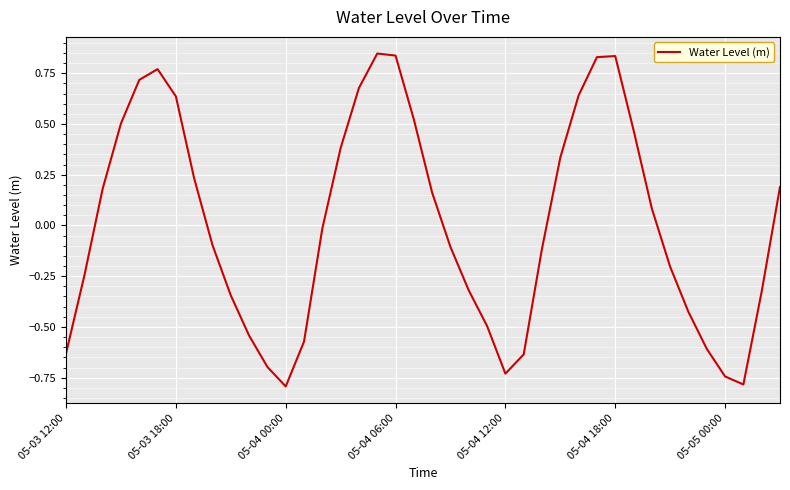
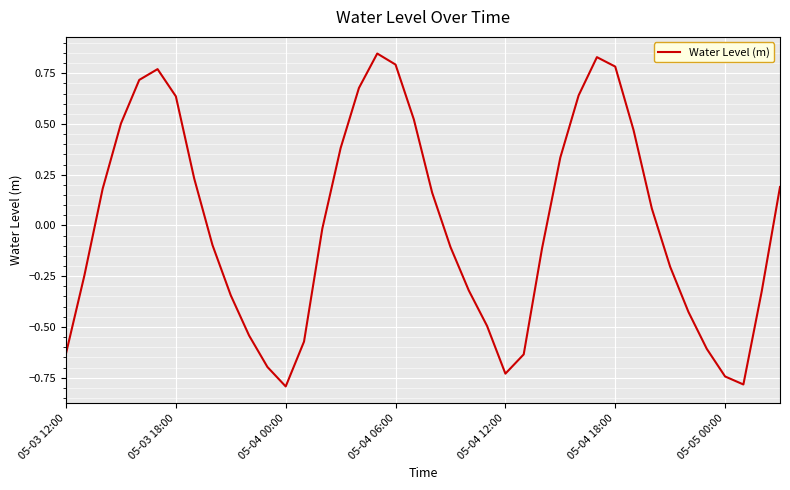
  {
    "05-03 12:00": -0.63,
    "05-03 18:00": 0.64,
    "05-04 00:00": -0.79,
-   "05-04 06:00": 0.84,
+   "05-04 06:00": 0.79,
    "05-04 12:00": -0.73,
-   "05-04 18:00": 0.83,
+   "05-04 18:00": 0.78,
    "05-05 00:00": -0.74
  }
